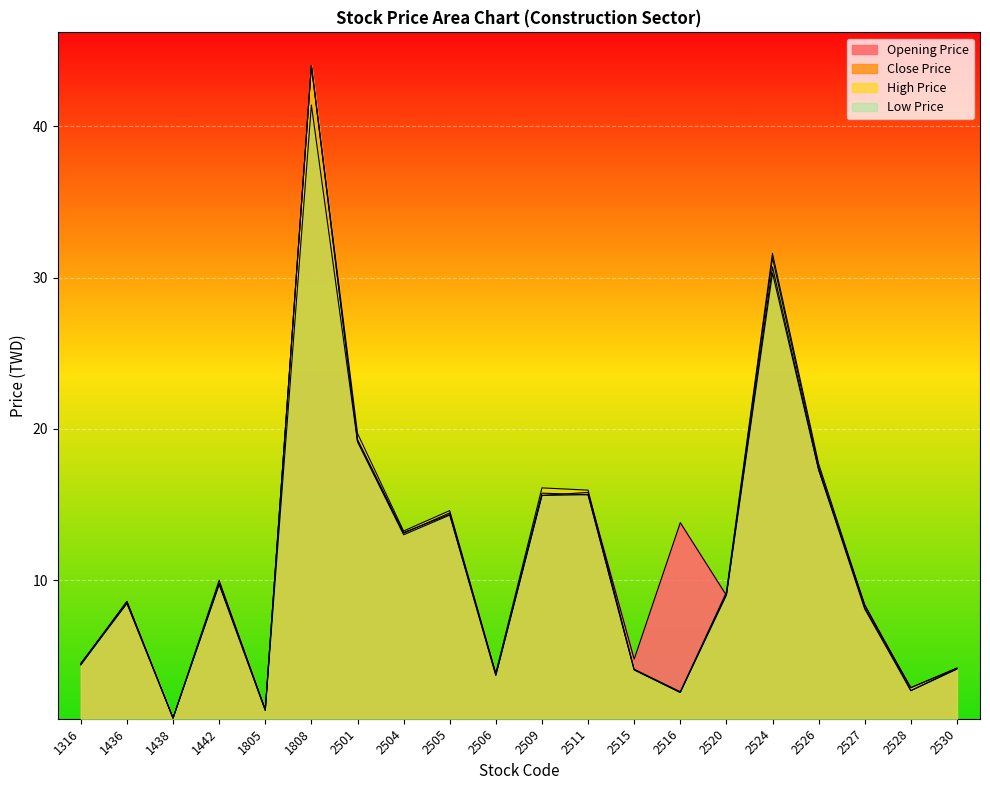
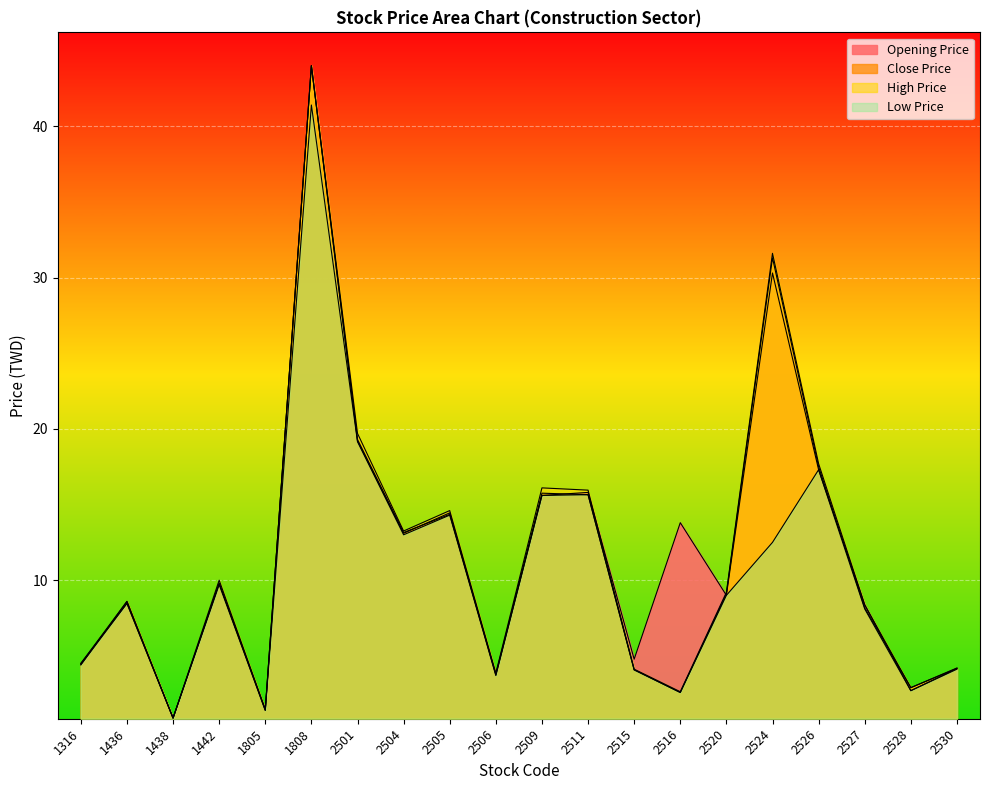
  {
    "Opening Price": {
      "2515": 4.8,
      "2516": 13.8,
      "2524": 30.3
    },
    "Low Price": {
      "1808": 41.4,
-     "2524": 30.7
+     "2524": 12.5
    }
  }
